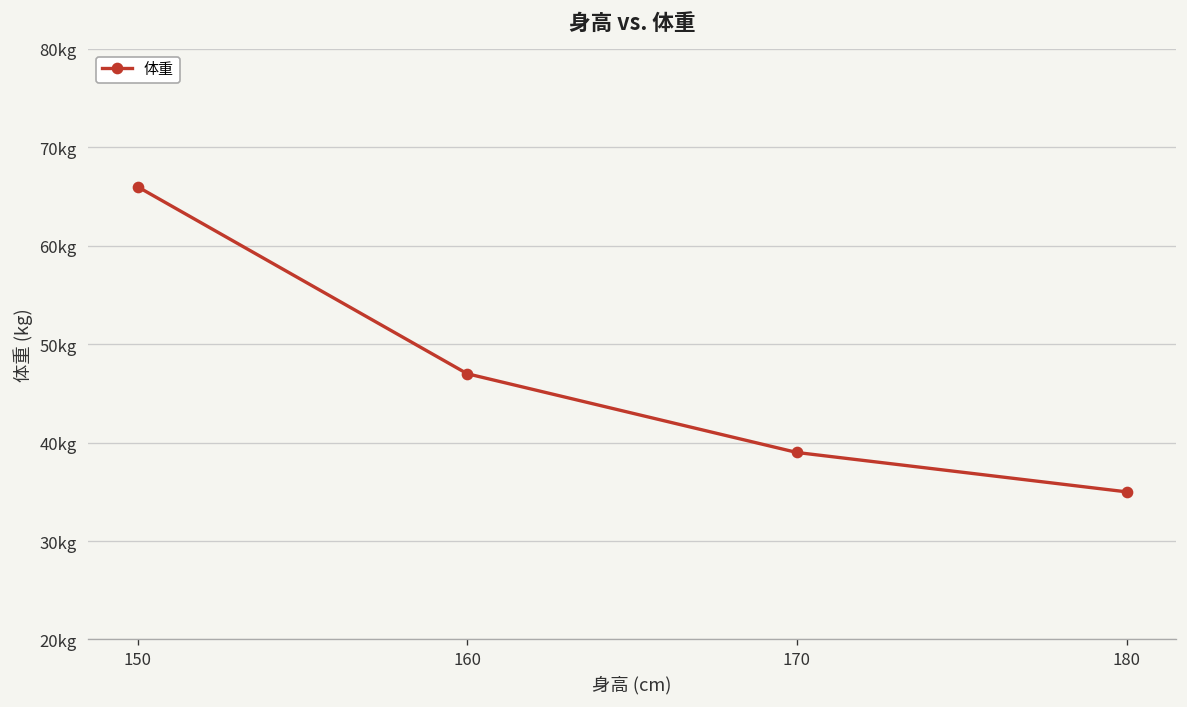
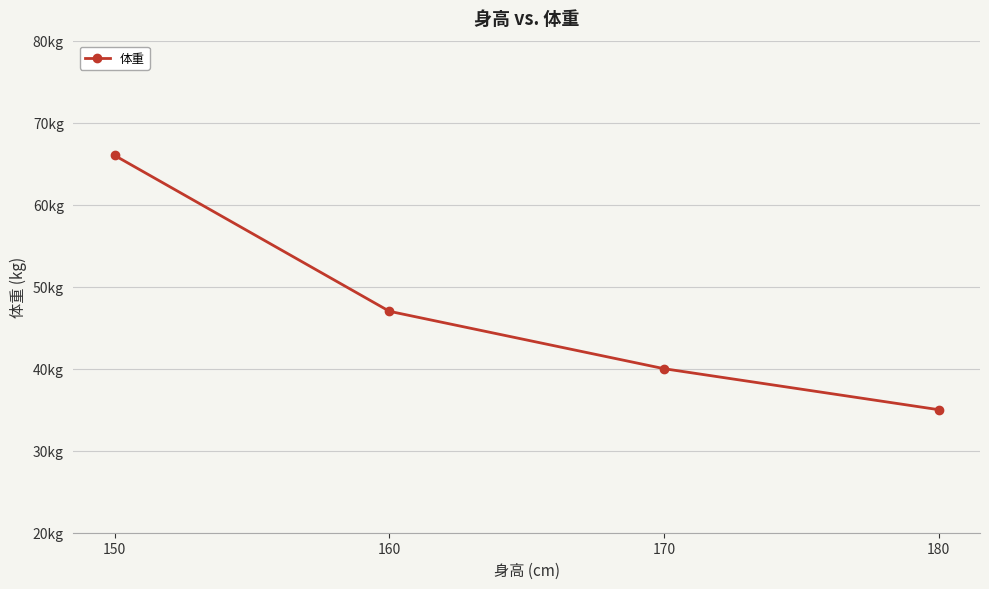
  {
    "150": "66kg",
    "160": "47kg",
-   "170": "39kg",
+   "170": "40kg",
    "180": "35kg"
  }
